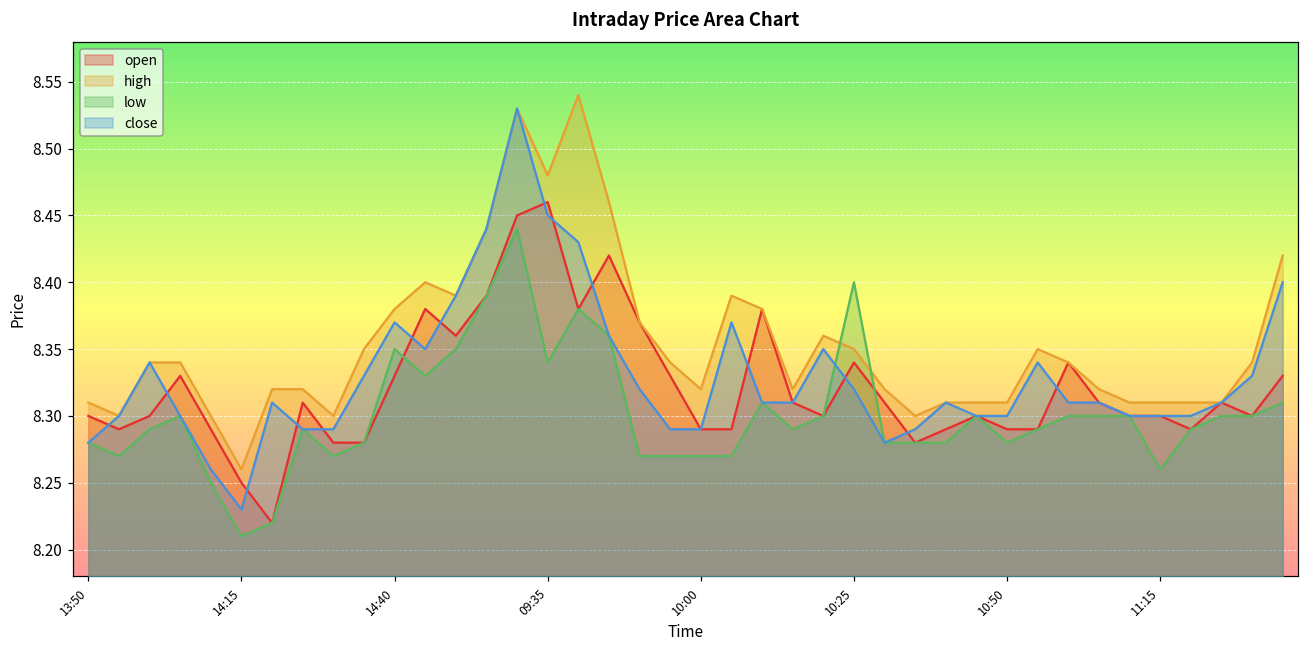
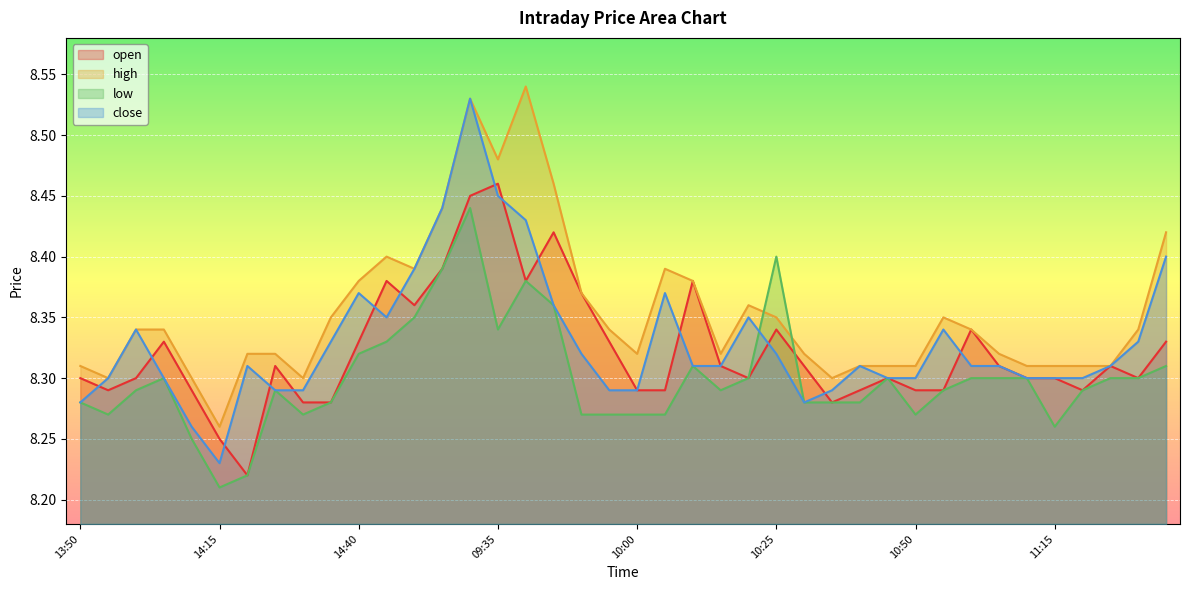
  {
    "low": {
      "14:15": 8.21,
-     "14:40": 8.35,
+     "14:40": 8.32,
      "09:35": 8.34,
      "10:00": 8.27,
      "10:25": 8.40,
-     "10:50": 8.28,
+     "10:50": 8.27,
      "11:15": 8.26
    },
    "close": {
      "14:15": 8.23,
      "14:40": 8.37,
      "09:35": 8.45,
      "10:25": 8.32,
      "10:50": 8.30
    }
  }
